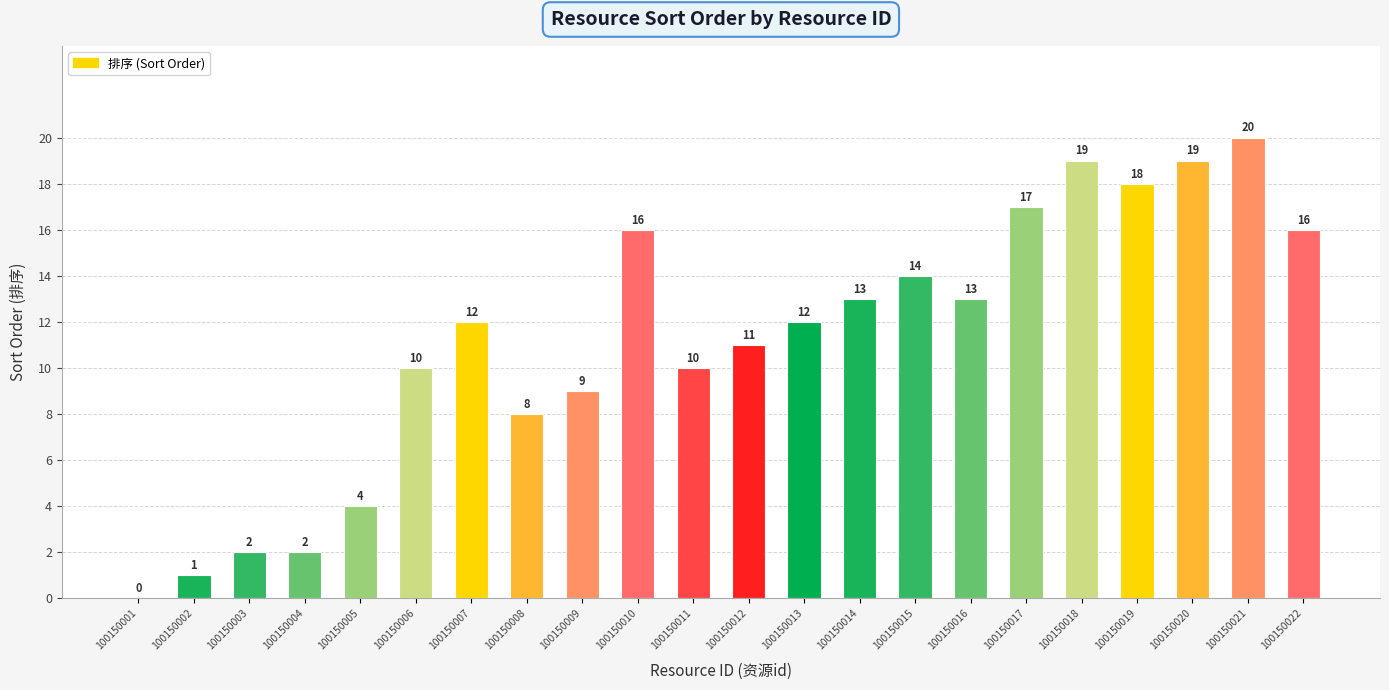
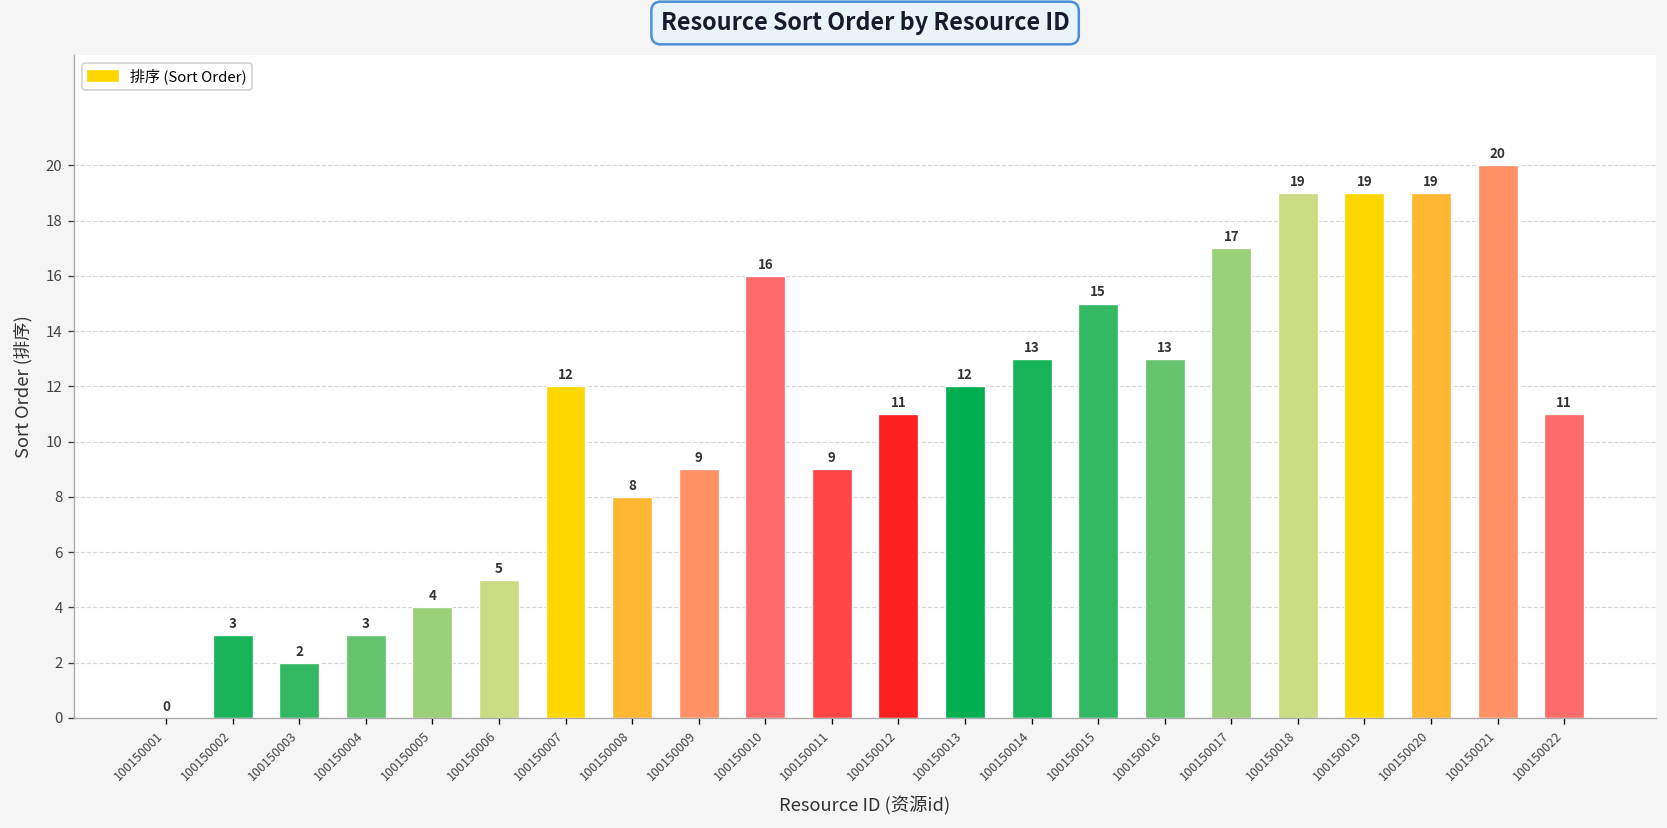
  {
    "100150001": 0,
-   "100150002": 1,
+   "100150002": 3,
    "100150003": 2,
-   "100150004": 2,
+   "100150004": 3,
    "100150005": 4,
-   "100150006": 10,
+   "100150006": 5,
    "100150007": 12,
    "100150008": 8,
    "100150009": 9,
    "100150010": 16,
-   "100150011": 10,
+   "100150011": 9,
    "100150012": 11,
    "100150013": 12,
    "100150014": 13,
-   "100150015": 14,
+   "100150015": 15,
    "100150016": 13,
    "100150017": 17,
    "100150018": 19,
-   "100150019": 18,
+   "100150019": 19,
    "100150020": 19,
    "100150021": 20,
-   "100150022": 16
+   "100150022": 11
  }
